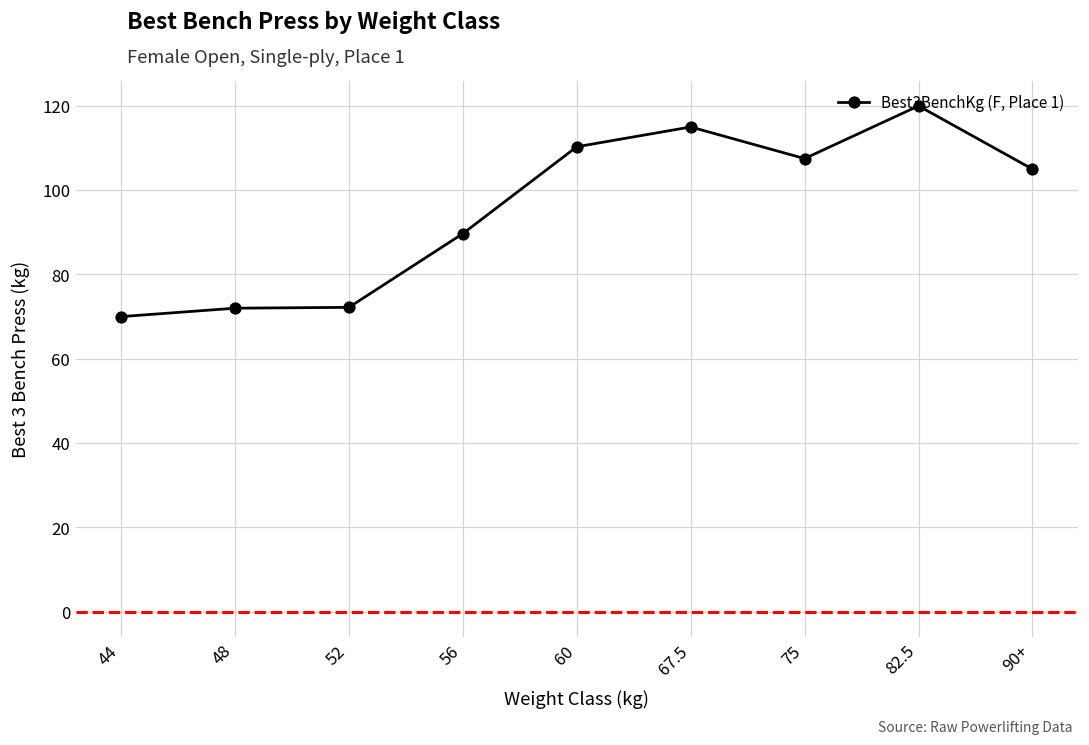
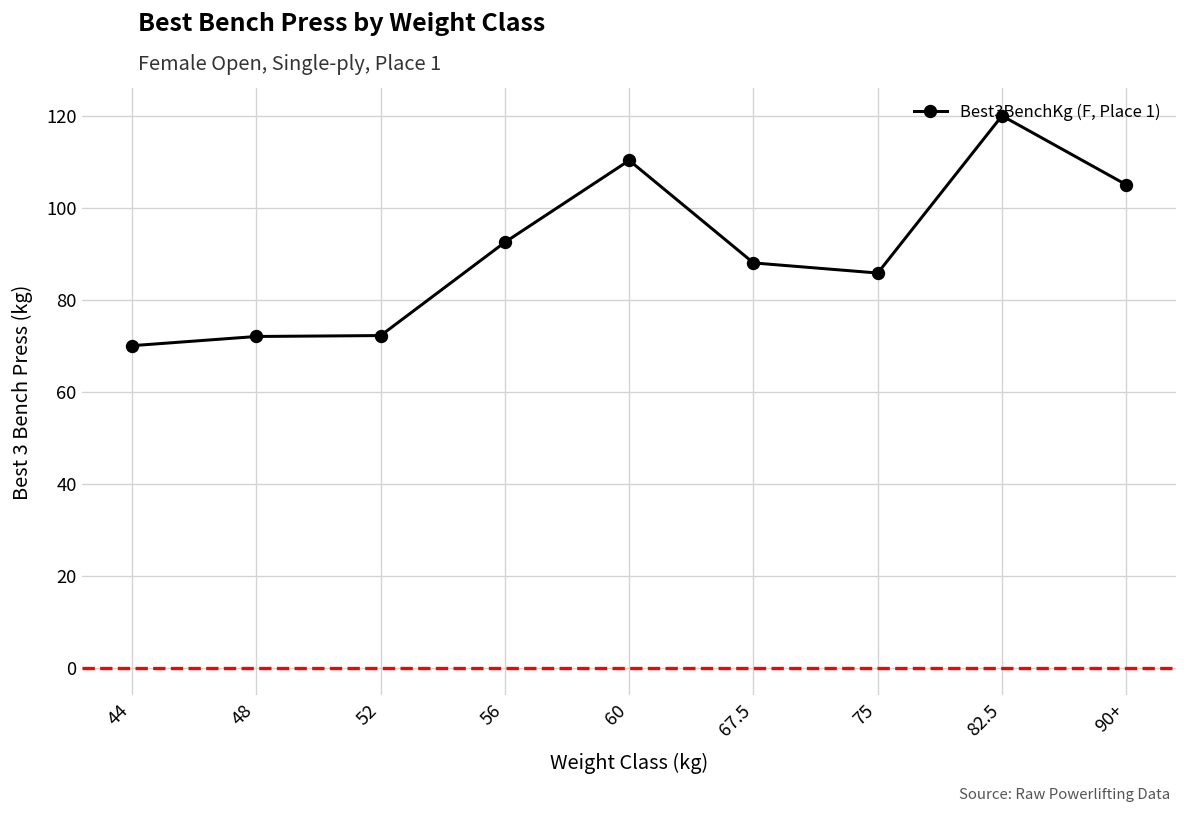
  {
    "44": 70,
    "48": 72,
    "52": 72,
-   "56": 90,
+   "56": 93,
    "60": 110,
-   "67.5": 115,
-   "75": 108,
+   "67.5": 88,
+   "75": 86,
    "82.5": 120,
    "90+": 105
  }
